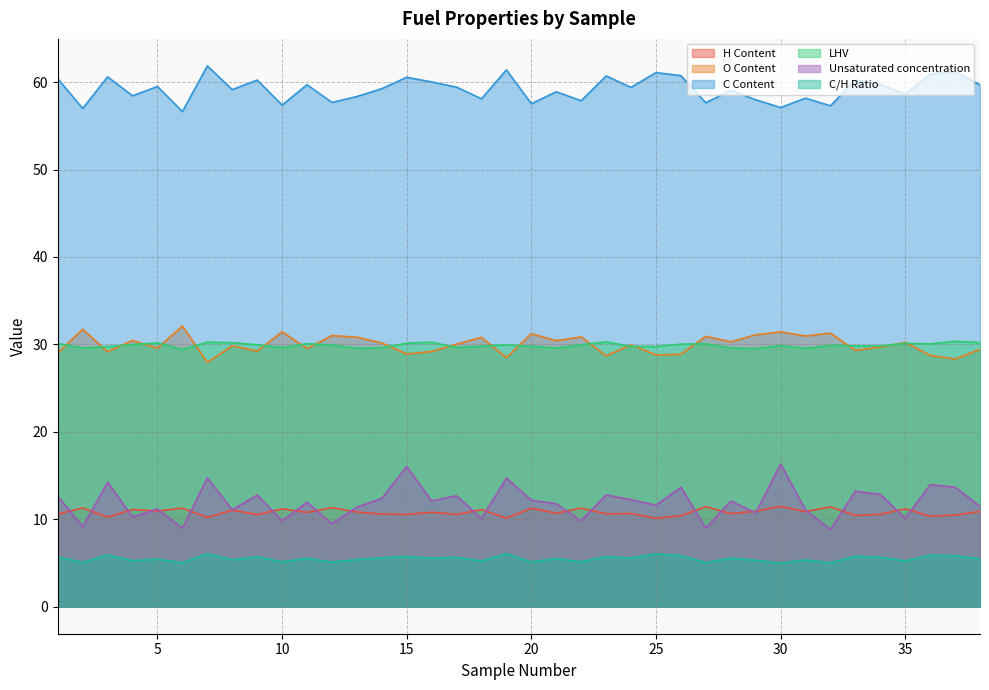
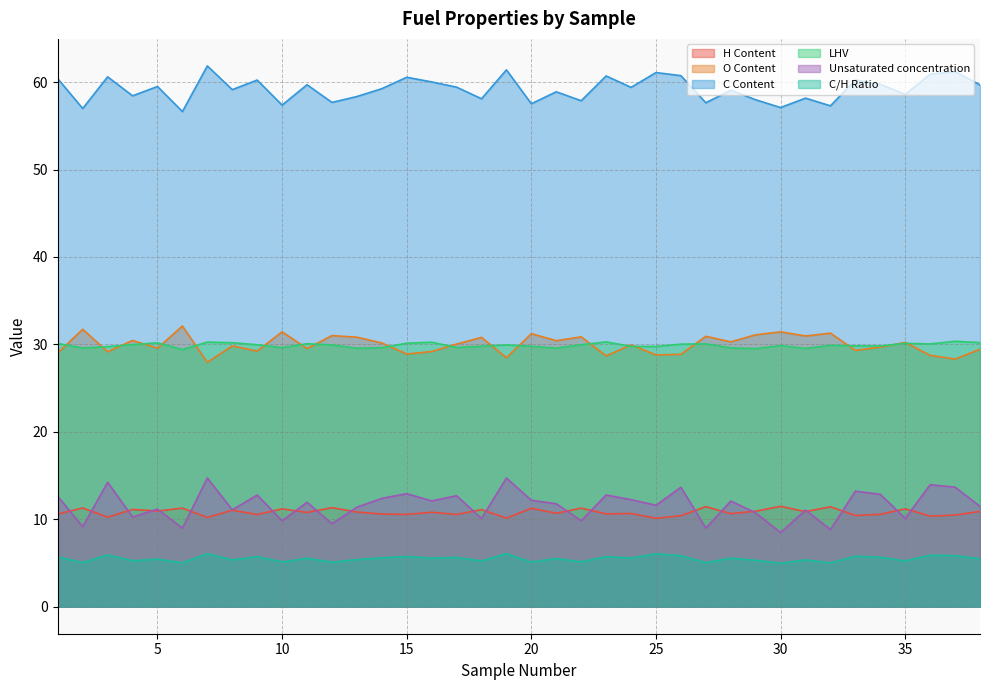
  {
    "Unsaturated concentration": {
      "10": 10,
-     "15": 16,
+     "15": 13,
      "20": 12,
      "25": 12,
-     "30": 16,
+     "30": 8,
      "35": 10
    }
  }
